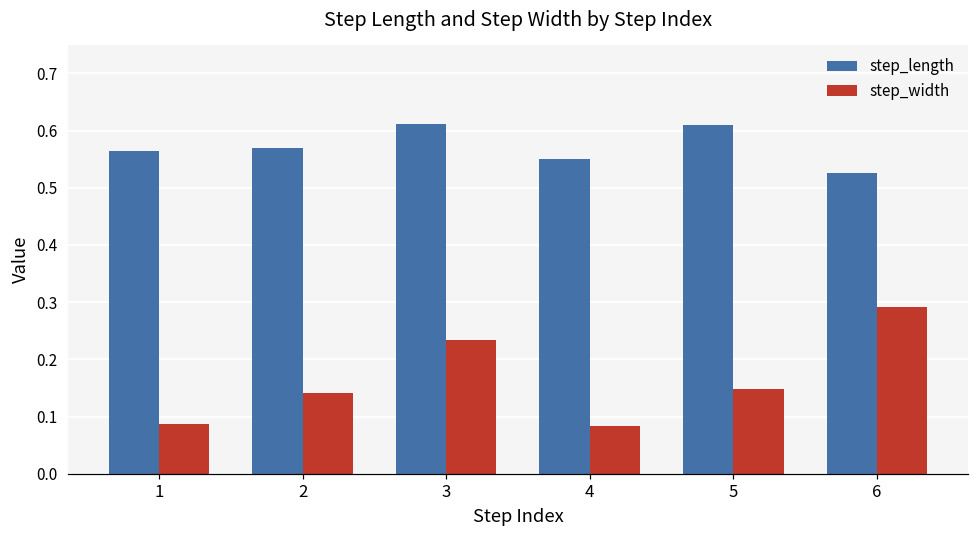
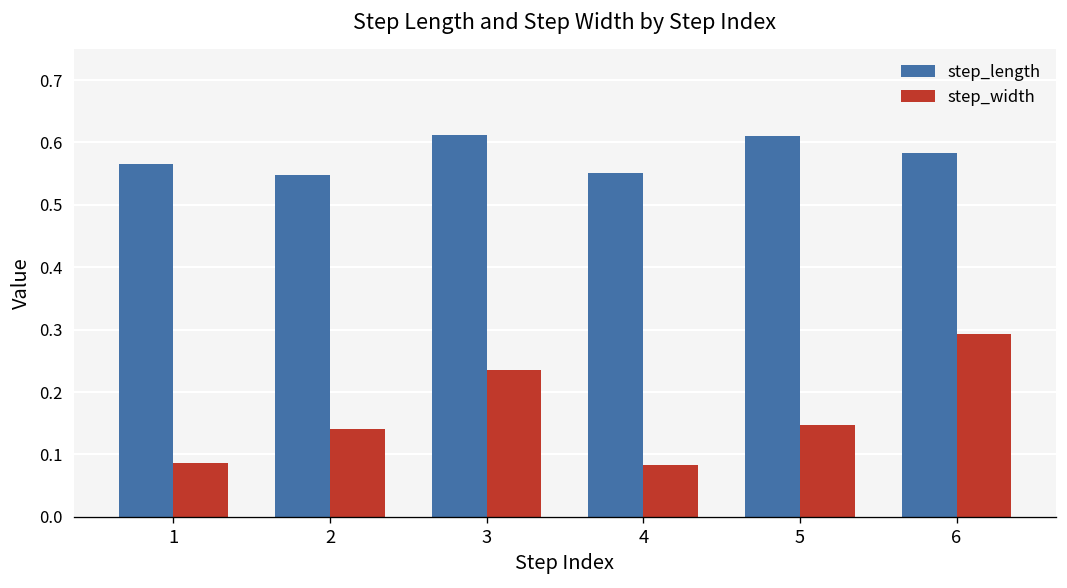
  {
    "step_length": {
      "1": 0.56,
-     "2": 0.57,
+     "2": 0.55,
      "3": 0.61,
      "4": 0.55,
      "5": 0.61,
-     "6": 0.53
+     "6": 0.58
    },
    "step_width": {
      "1": 0.09,
      "2": 0.14,
      "3": 0.23,
      "4": 0.08,
      "5": 0.15,
      "6": 0.29
    }
  }
